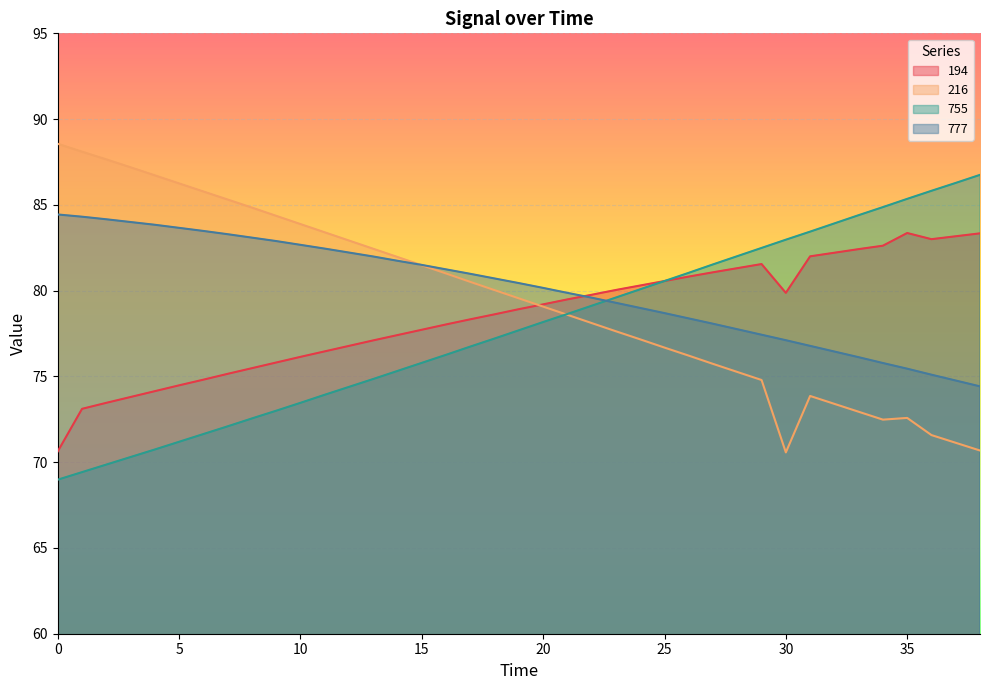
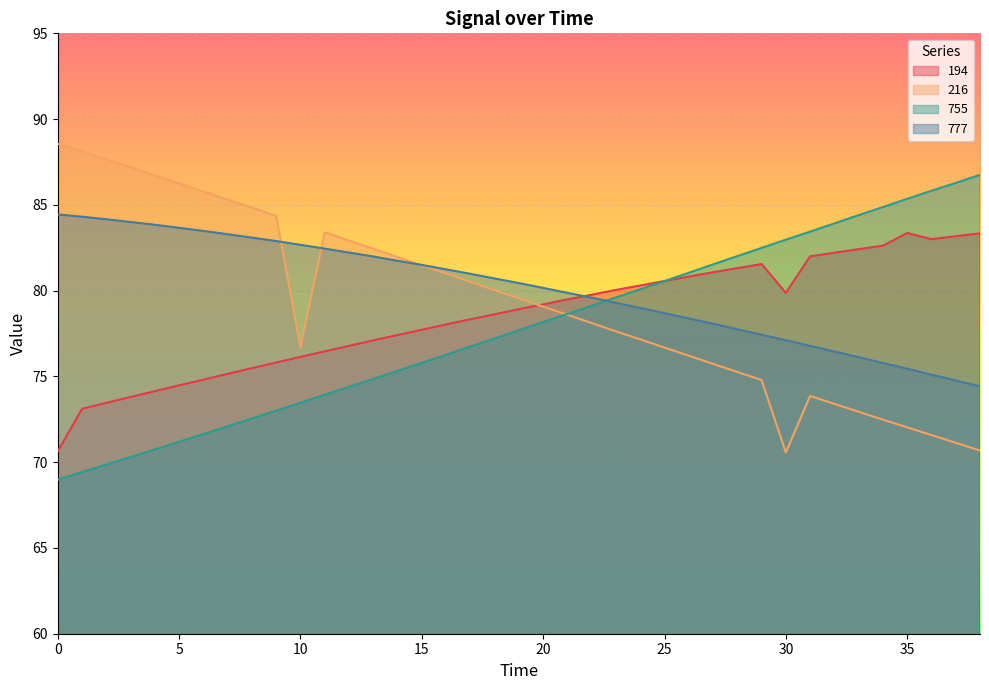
  {
    "194": {
      "0": 70.6,
      "5": 74.5,
      "10": 76.1,
      "15": 77.7,
      "30": 79.9,
      "35": 83.4
    },
    "216": {
      "0": 88.6,
      "5": 86.3,
-     "10": 83.9,
+     "10": 76.7,
      "25": 76.7,
      "30": 70.6,
-     "35": 72.6
+     "35": 72.0
    }
  }
